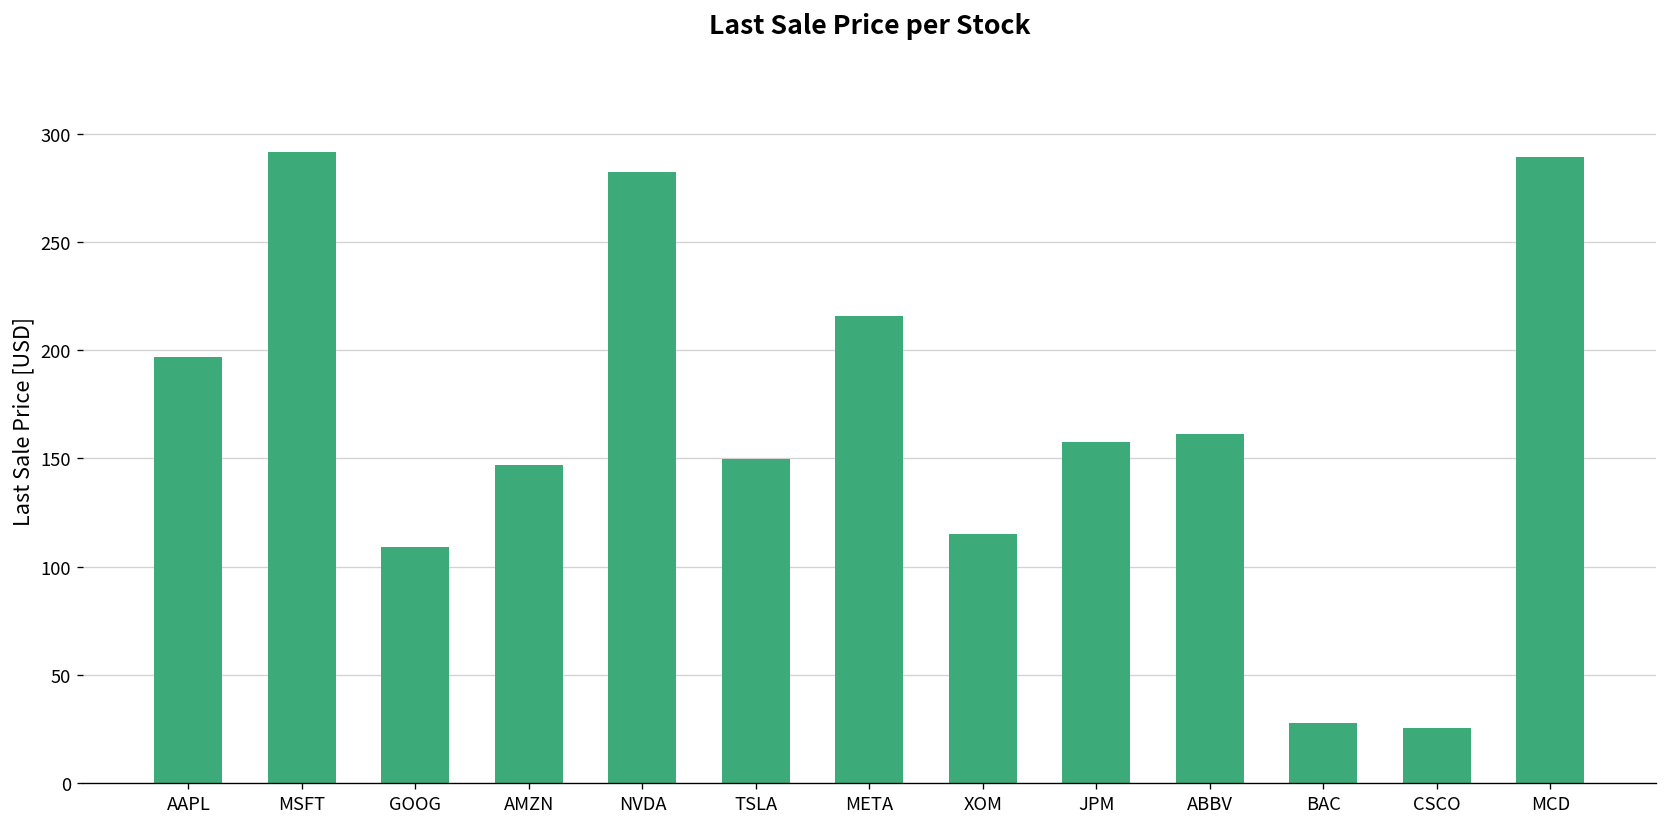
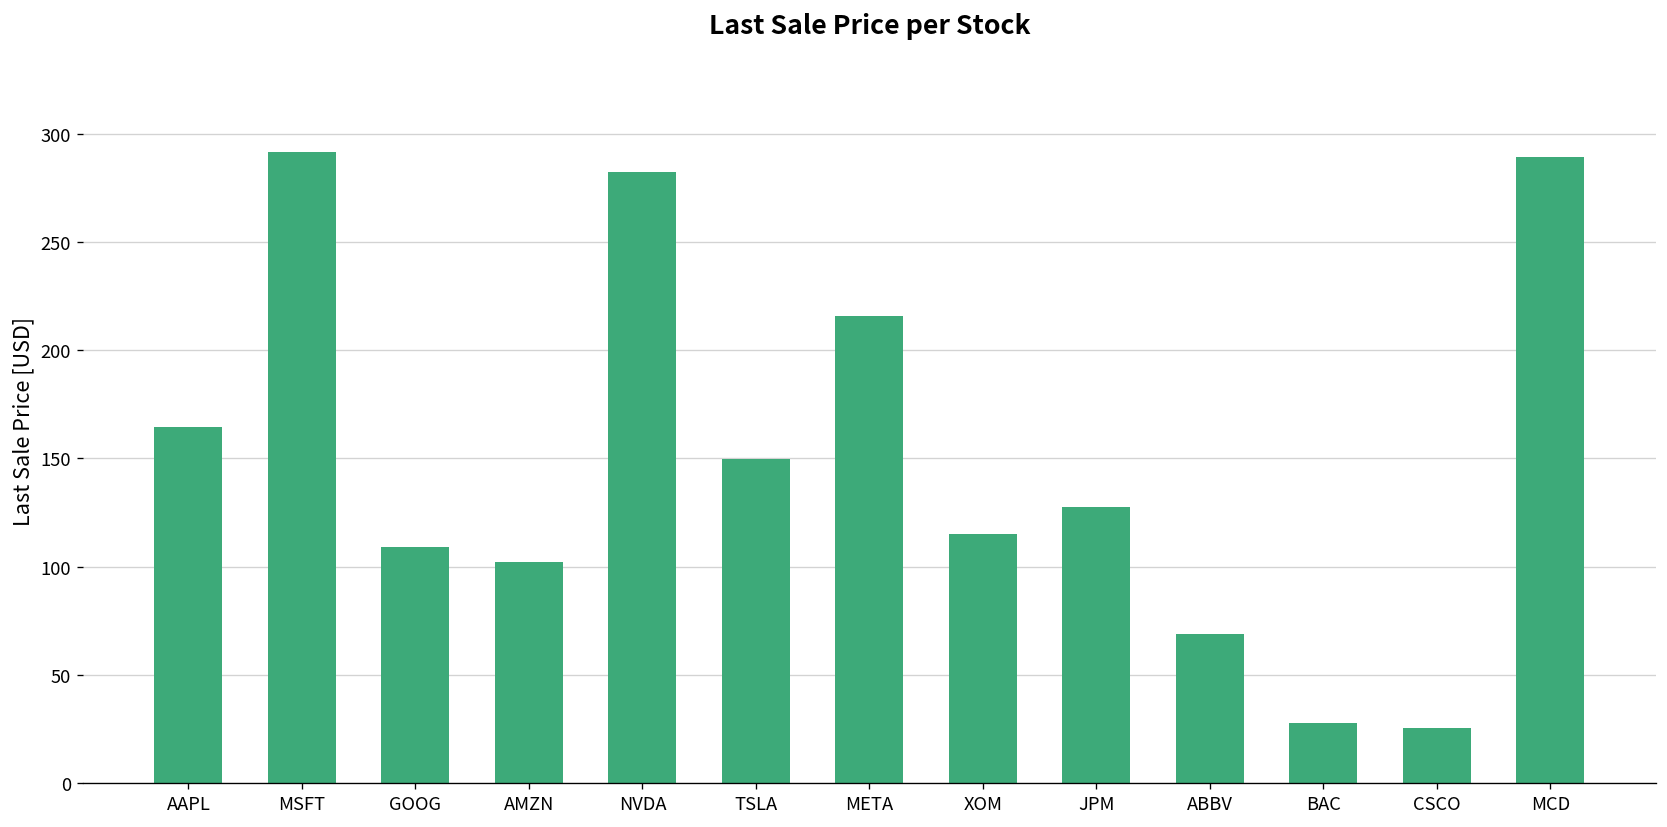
  {
-   "AAPL": 197,
+   "AAPL": 165,
    "MSFT": 292,
    "GOOG": 109,
-   "AMZN": 147,
+   "AMZN": 102,
    "NVDA": 282,
    "TSLA": 150,
    "META": 216,
    "XOM": 115,
-   "JPM": 158,
-   "ABBV": 162,
+   "JPM": 127,
+   "ABBV": 69,
    "BAC": 28,
    "CSCO": 26,
    "MCD": 289
  }
